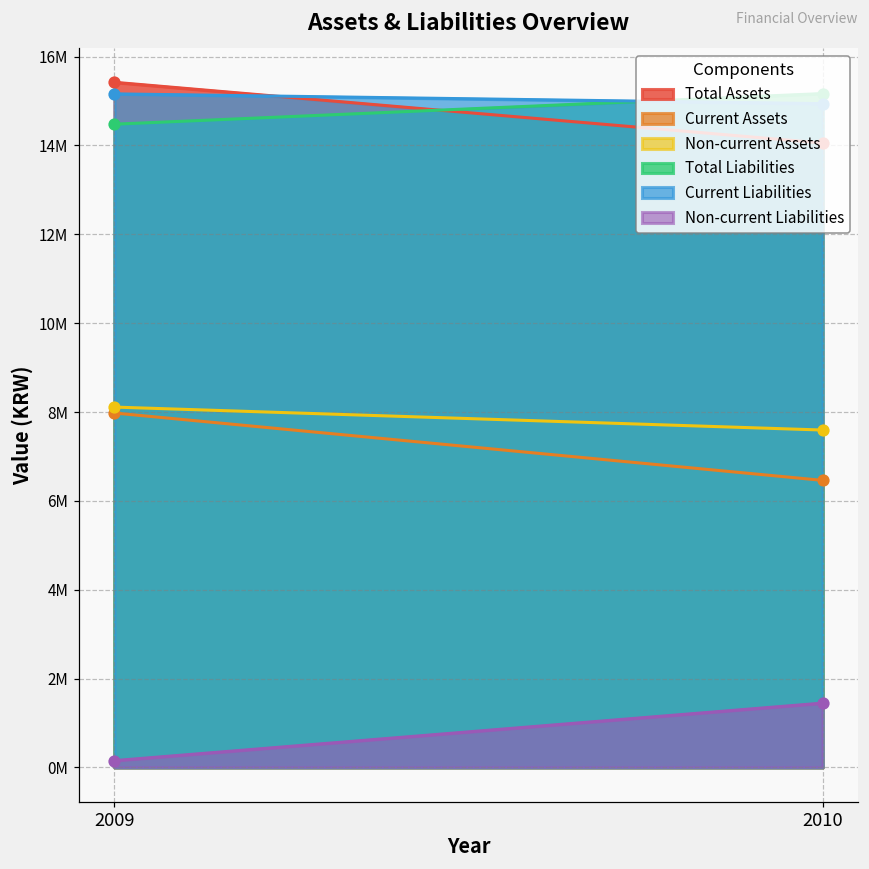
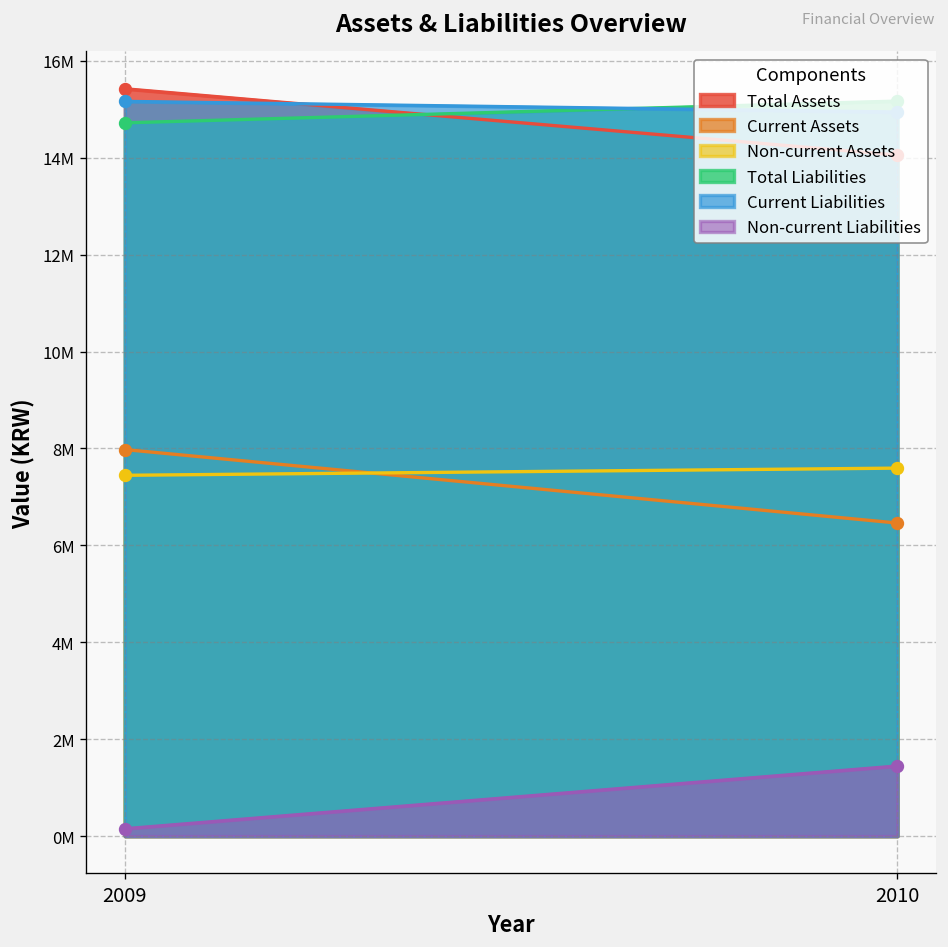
  {
    "Non-current Assets": {
-     "2009": 8100000,
+     "2009": 7400000,
      "2010": 7600000
    },
    "Total Liabilities": {
-     "2009": 14500000
+     "2009": 14700000
    },
    "Current Liabilities": {
      "2009": 15200000
    },
    "Non-current Liabilities": {
      "2009": 200000,
      "2010": 1400000
    }
  }
